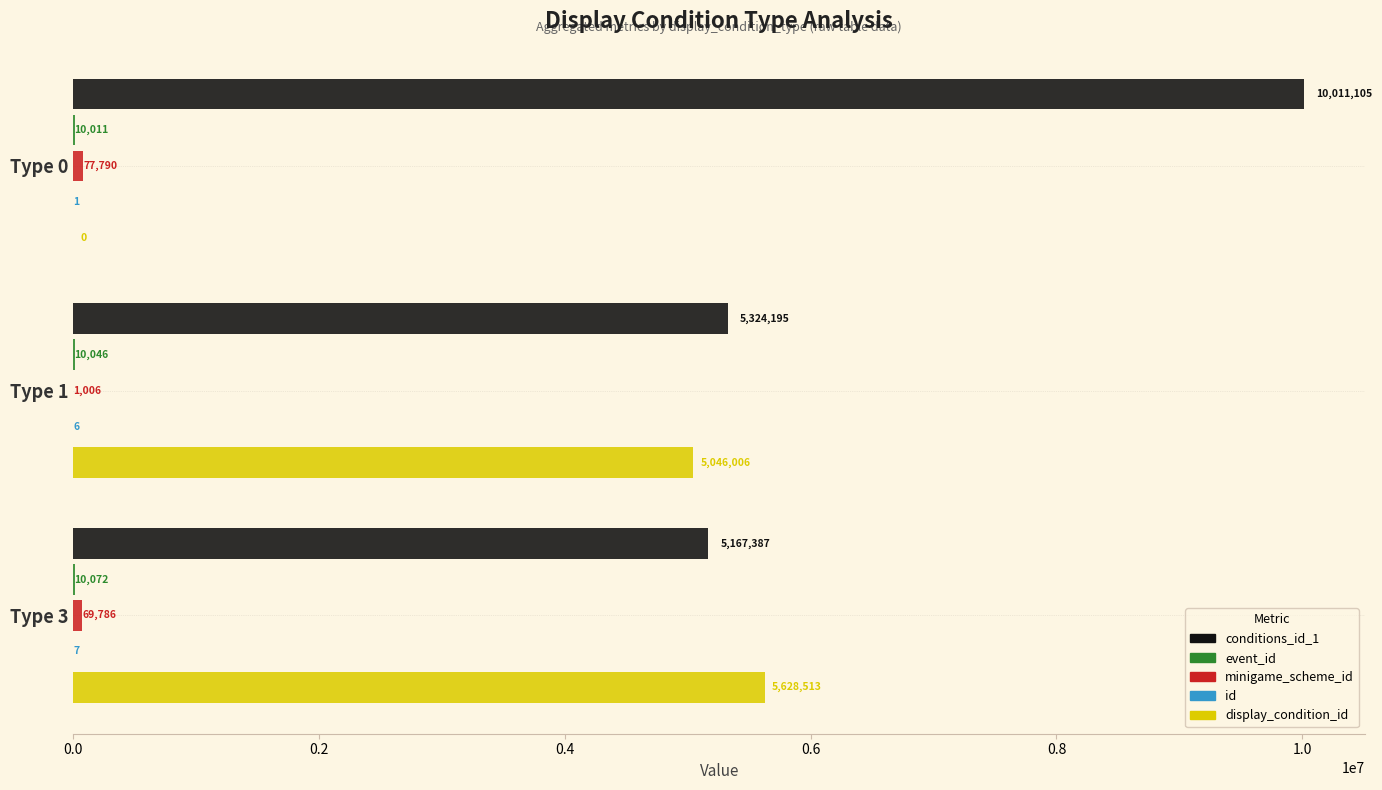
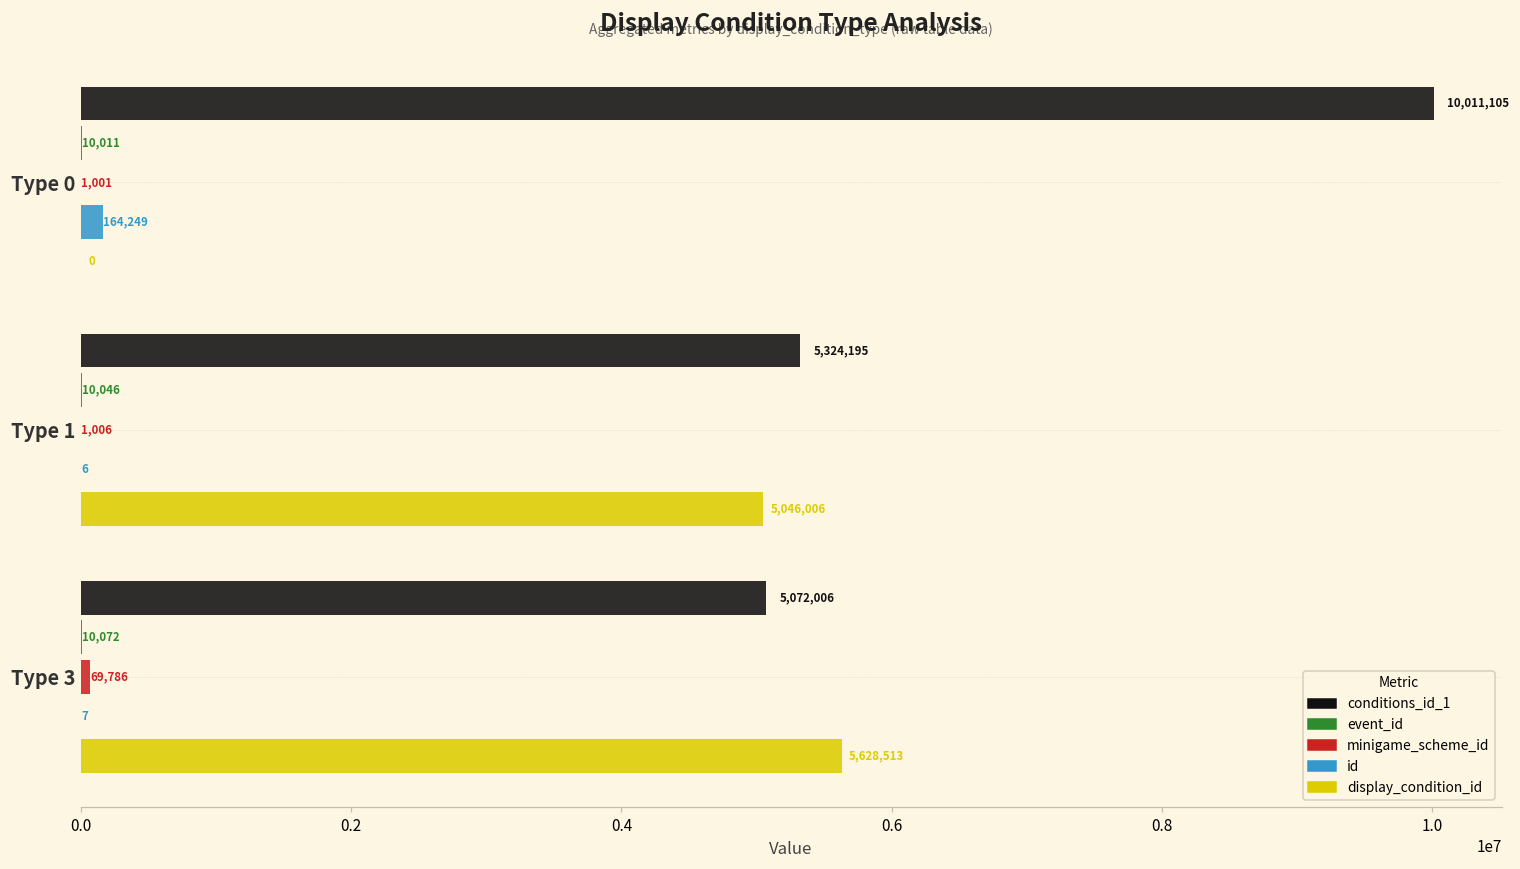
  {
    "conditions_id_1": {
      "Type 0": "10,011,105",
      "Type 1": "5,324,195",
-     "Type 3": "5,167,387"
+     "Type 3": "5,072,006"
    },
    "event_id": {
      "Type 0": "10,011",
      "Type 1": "10,046",
      "Type 3": "10,072"
    },
    "minigame_scheme_id": {
-     "Type 0": "77,790",
+     "Type 0": "1,001",
      "Type 1": "1,006",
      "Type 3": "69,786"
    },
    "id": {
-     "Type 0": "1",
+     "Type 0": "164,249",
      "Type 1": "6",
      "Type 3": "7"
    },
    "display_condition_id": {
      "Type 0": "0",
      "Type 1": "5,046,006",
      "Type 3": "5,628,513"
    }
  }
